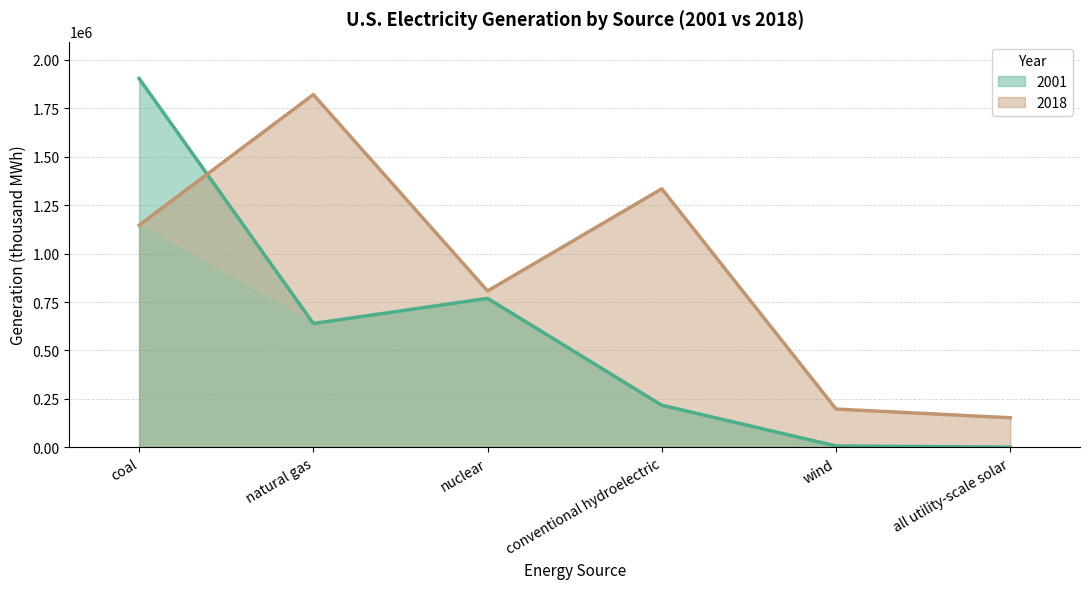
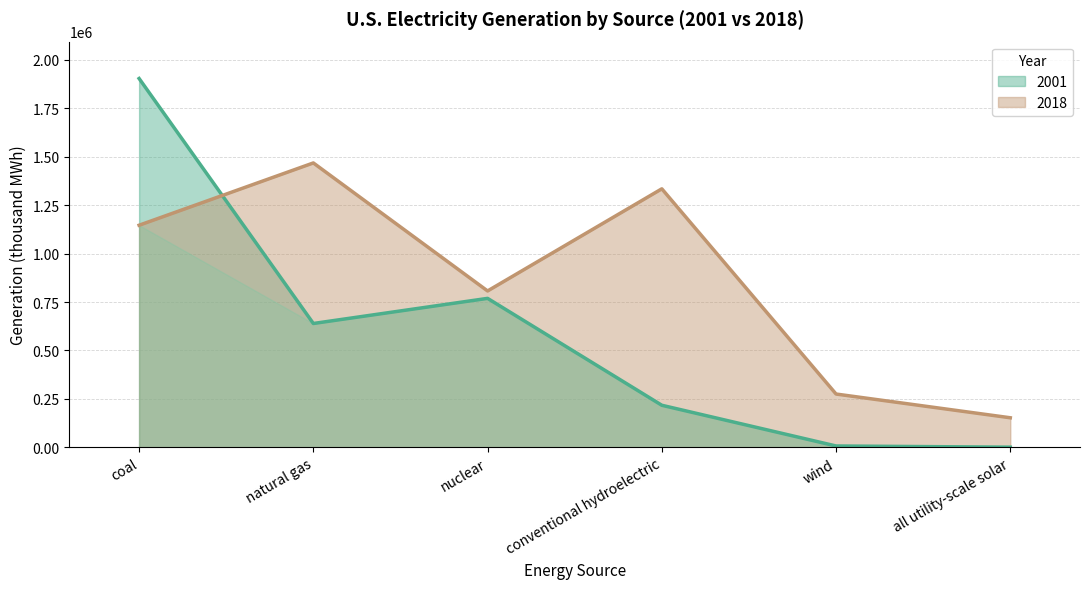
  {
    "2018": {
-     "natural gas": 1820000,
+     "natural gas": 1470000,
      "nuclear": 810000,
      "conventional hydroelectric": 1330000,
-     "wind": 200000,
+     "wind": 270000,
      "all utility-scale solar": 150000
    }
  }
